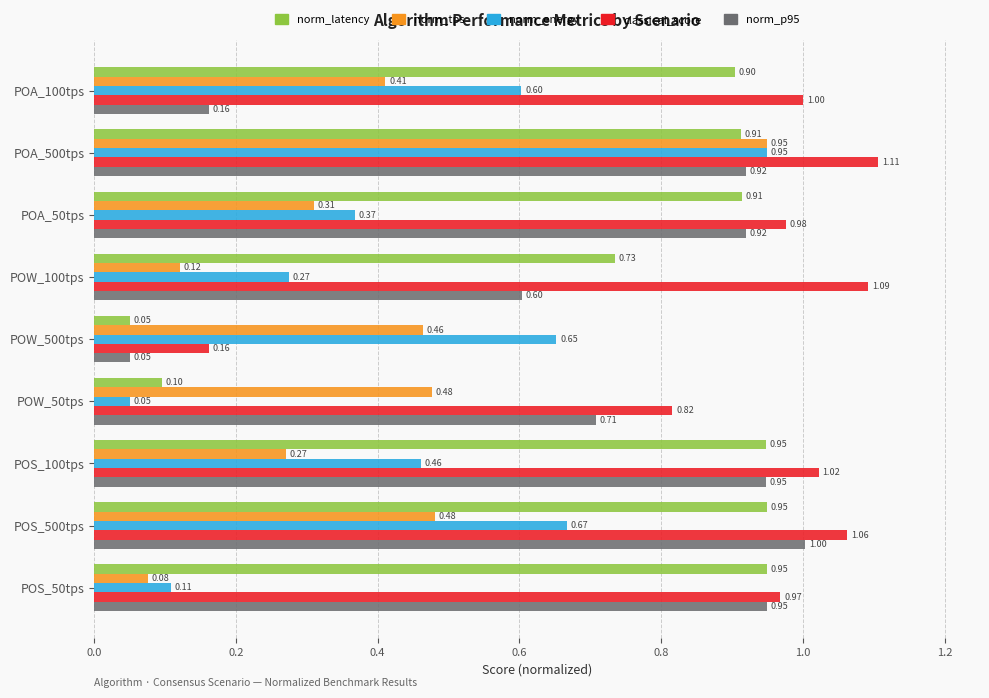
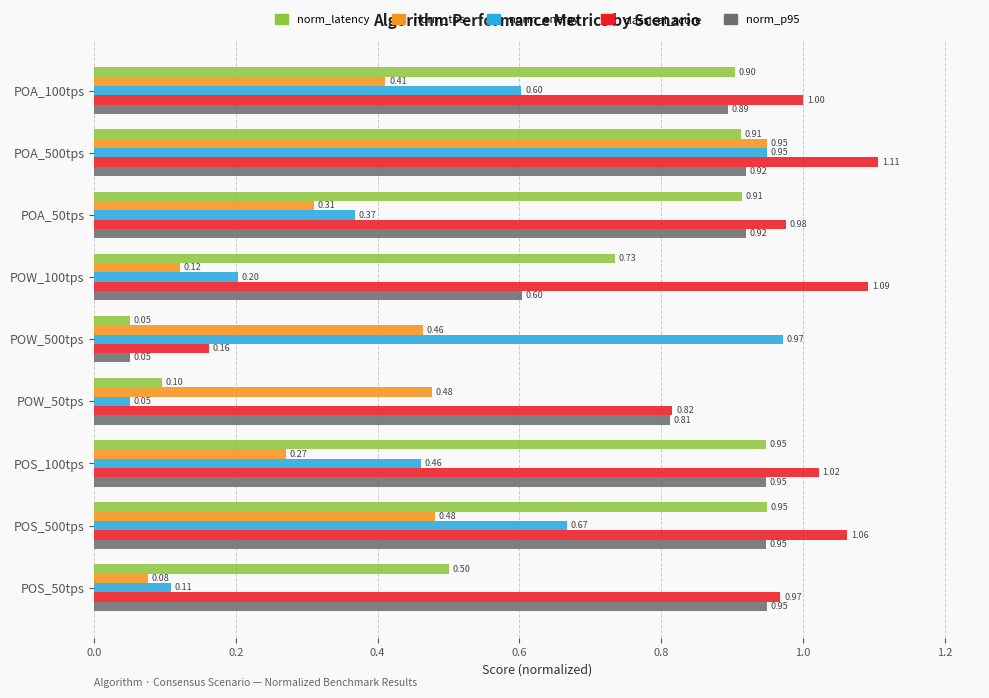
  {
    "norm_latency": {
      "POA_100tps": 0.90,
      "POA_500tps": 0.91,
      "POA_50tps": 0.91,
      "POW_100tps": 0.73,
      "POW_500tps": 0.05,
      "POW_50tps": 0.10,
      "POS_100tps": 0.95,
      "POS_500tps": 0.95,
-     "POS_50tps": 0.95
+     "POS_50tps": 0.50
    },
    "norm_tps": {
      "POA_100tps": 0.41,
      "POA_500tps": 0.95,
      "POA_50tps": 0.31,
      "POW_100tps": 0.12,
      "POW_500tps": 0.46,
      "POW_50tps": 0.48,
      "POS_100tps": 0.27,
      "POS_500tps": 0.48,
      "POS_50tps": 0.08
    },
    "norm_energy": {
      "POA_100tps": 0.60,
      "POA_500tps": 0.95,
      "POA_50tps": 0.37,
-     "POW_100tps": 0.27,
-     "POW_500tps": 0.65,
+     "POW_100tps": 0.20,
+     "POW_500tps": 0.97,
      "POW_50tps": 0.05,
      "POS_100tps": 0.46,
      "POS_500tps": 0.67,
      "POS_50tps": 0.11
    },
    "classical_score": {
      "POA_100tps": 1.00,
      "POA_500tps": 1.11,
      "POA_50tps": 0.98,
      "POW_100tps": 1.09,
      "POW_500tps": 0.16,
      "POW_50tps": 0.82,
      "POS_100tps": 1.02,
      "POS_500tps": 1.06,
      "POS_50tps": 0.97
    },
    "norm_p95": {
-     "POA_100tps": 0.16,
+     "POA_100tps": 0.89,
      "POA_500tps": 0.92,
      "POA_50tps": 0.92,
      "POW_100tps": 0.60,
      "POW_500tps": 0.05,
-     "POW_50tps": 0.71,
+     "POW_50tps": 0.81,
      "POS_100tps": 0.95,
-     "POS_500tps": 1.00,
+     "POS_500tps": 0.95,
      "POS_50tps": 0.95
    }
  }
